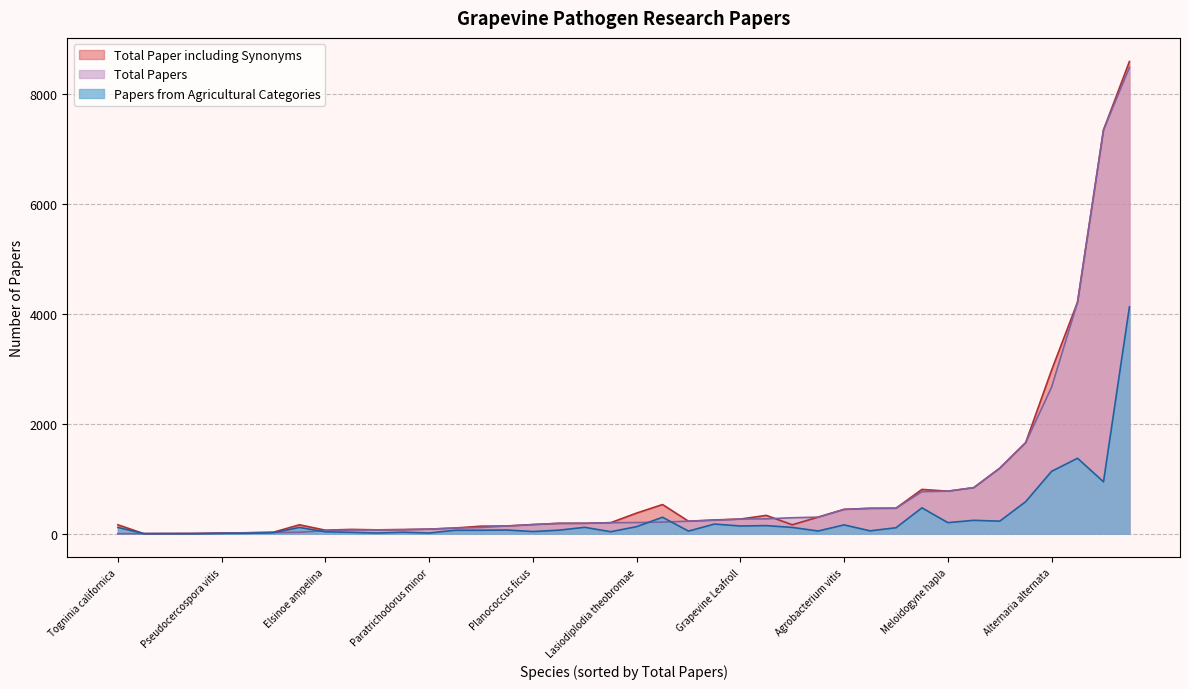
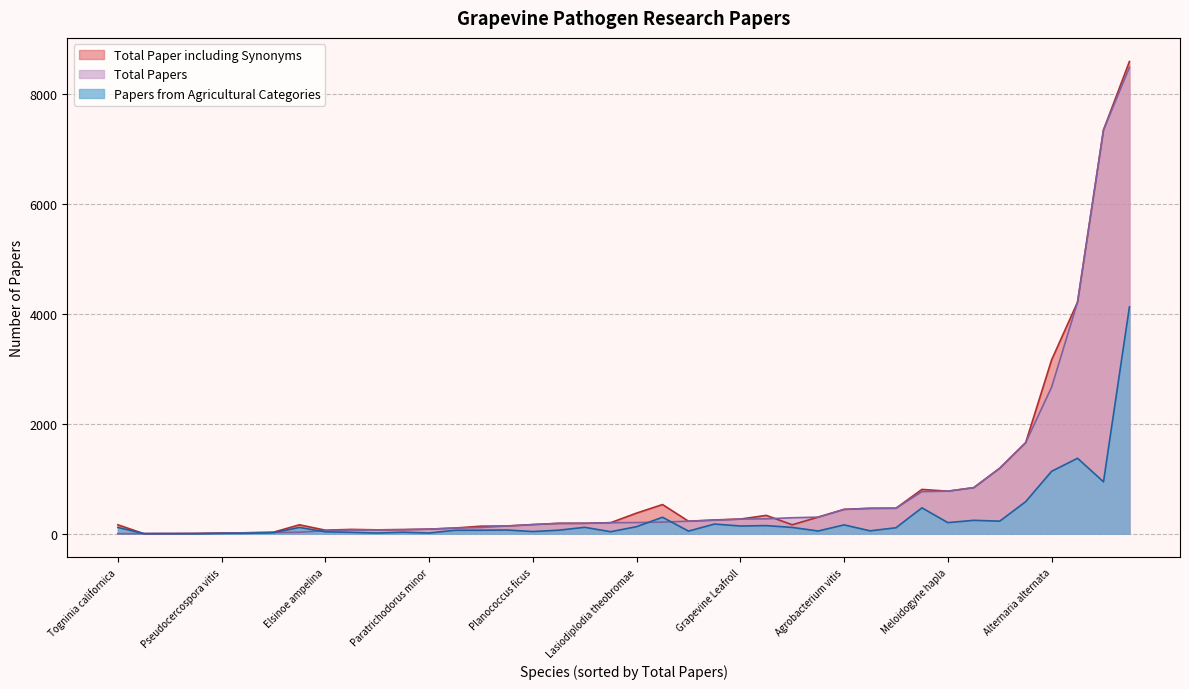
  {
    "Total Paper including Synonyms": {
-     "Alternaria alternata": 3000
+     "Alternaria alternata": 3200
    },
    "Total Papers": {
      "Alternaria alternata": 2700
    },
    "Papers from Agricultural Categories": {
      "Alternaria alternata": 1100
    }
  }
